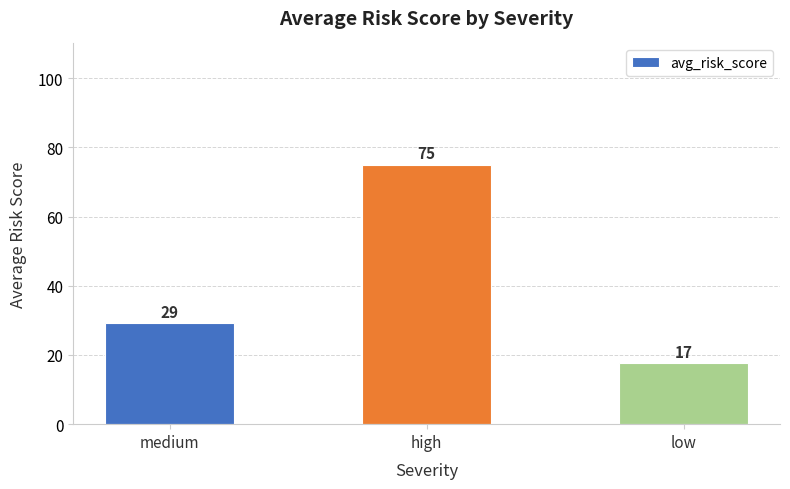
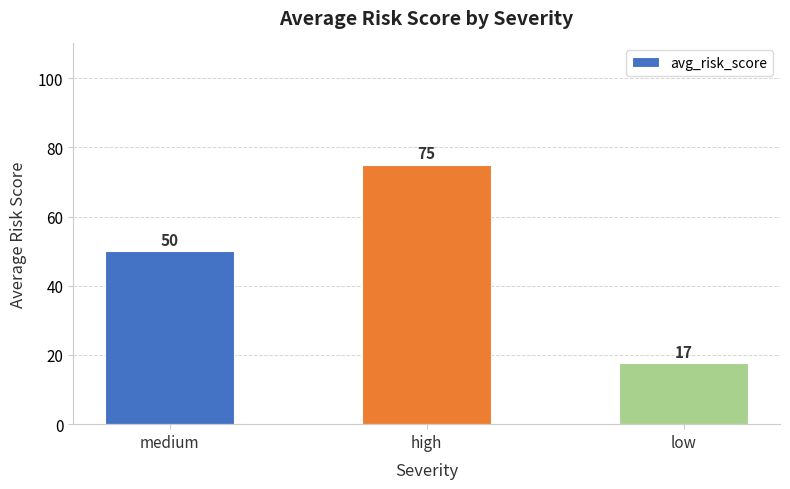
  {
-   "medium": 29,
+   "medium": 50,
    "high": 75
  }
